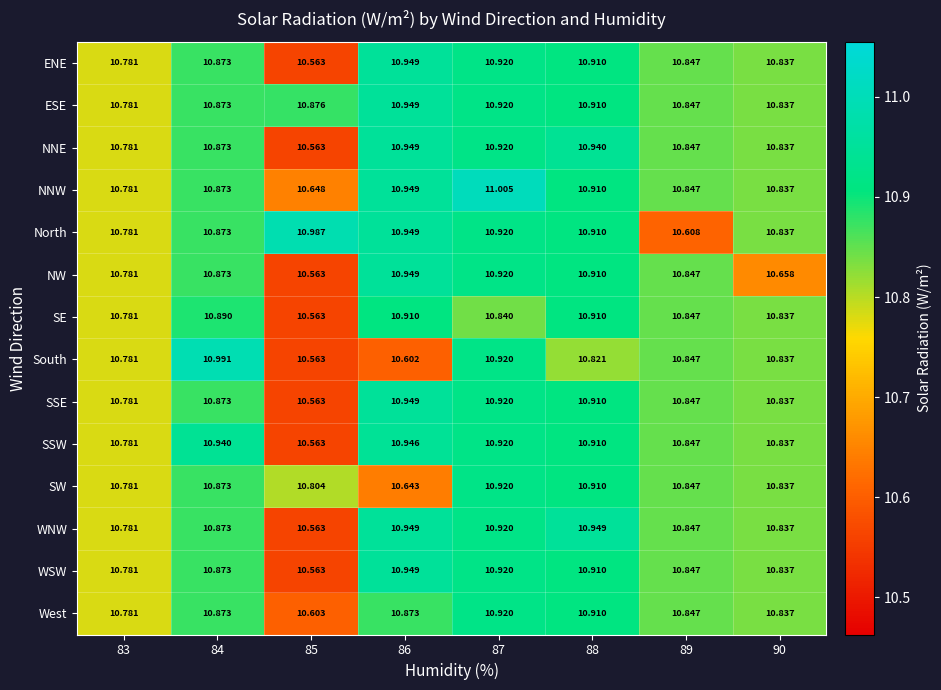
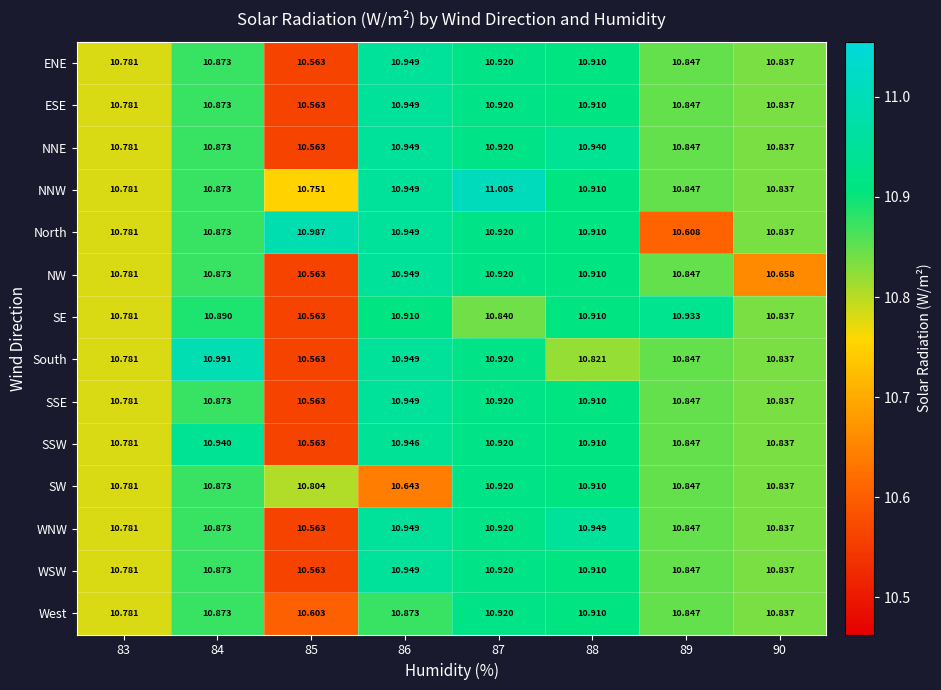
  {
    "ENE": {
      "83": 10.781,
      "84": 10.873,
      "85": 10.563,
      "86": 10.949,
      "87": 10.920,
      "88": 10.910,
      "89": 10.847,
      "90": 10.837
    },
    "ESE": {
      "83": 10.781,
      "84": 10.873,
-     "85": 10.876,
+     "85": 10.563,
      "86": 10.949,
      "87": 10.920,
      "88": 10.910,
      "89": 10.847,
      "90": 10.837
    },
    "NNE": {
      "83": 10.781,
      "84": 10.873,
      "85": 10.563,
      "86": 10.949,
      "87": 10.920,
      "88": 10.940,
      "89": 10.847,
      "90": 10.837
    },
    "NNW": {
      "83": 10.781,
      "84": 10.873,
-     "85": 10.648,
+     "85": 10.751,
      "86": 10.949,
      "87": 11.005,
      "88": 10.910,
      "89": 10.847,
      "90": 10.837
    },
    "North": {
      "83": 10.781,
      "84": 10.873,
      "85": 10.987,
      "86": 10.949,
      "87": 10.920,
      "88": 10.910,
      "89": 10.608,
      "90": 10.837
    },
    "NW": {
      "83": 10.781,
      "84": 10.873,
      "85": 10.563,
      "86": 10.949,
      "87": 10.920,
      "88": 10.910,
      "89": 10.847,
      "90": 10.658
    },
    "SE": {
      "83": 10.781,
      "84": 10.890,
      "85": 10.563,
      "86": 10.910,
      "87": 10.840,
      "88": 10.910,
-     "89": 10.847,
+     "89": 10.933,
      "90": 10.837
    },
    "South": {
      "83": 10.781,
      "84": 10.991,
      "85": 10.563,
-     "86": 10.602,
+     "86": 10.949,
      "87": 10.920,
      "88": 10.821,
      "89": 10.847,
      "90": 10.837
    },
    "SSE": {
      "83": 10.781,
      "84": 10.873,
      "85": 10.563,
      "86": 10.949,
      "87": 10.920,
      "88": 10.910,
      "89": 10.847,
      "90": 10.837
    },
    "SSW": {
      "83": 10.781,
      "84": 10.940,
      "85": 10.563,
      "86": 10.946,
      "87": 10.920,
      "88": 10.910,
      "89": 10.847,
      "90": 10.837
    },
    "SW": {
      "83": 10.781,
      "84": 10.873,
      "85": 10.804,
      "86": 10.643,
      "87": 10.920,
      "88": 10.910,
      "89": 10.847,
      "90": 10.837
    },
    "WNW": {
      "83": 10.781,
      "84": 10.873,
      "85": 10.563,
      "86": 10.949,
      "87": 10.920,
      "88": 10.949,
      "89": 10.847,
      "90": 10.837
    },
    "WSW": {
      "83": 10.781,
      "84": 10.873,
      "85": 10.563,
      "86": 10.949,
      "87": 10.920,
      "88": 10.910,
      "89": 10.847,
      "90": 10.837
    },
    "West": {
      "83": 10.781,
      "84": 10.873,
      "85": 10.603,
      "86": 10.873,
      "87": 10.920,
      "88": 10.910,
      "89": 10.847,
      "90": 10.837
    }
  }
